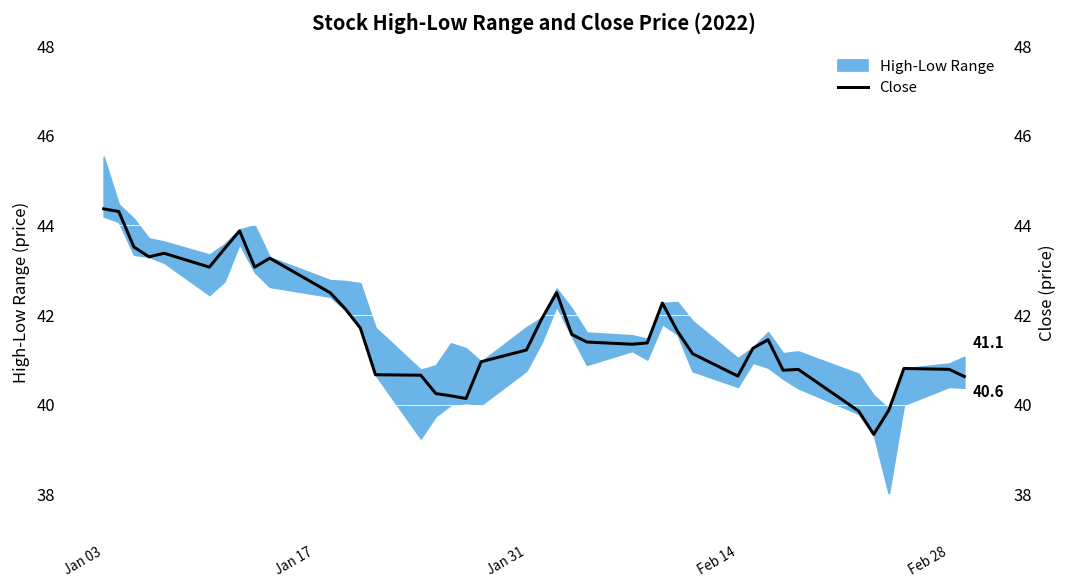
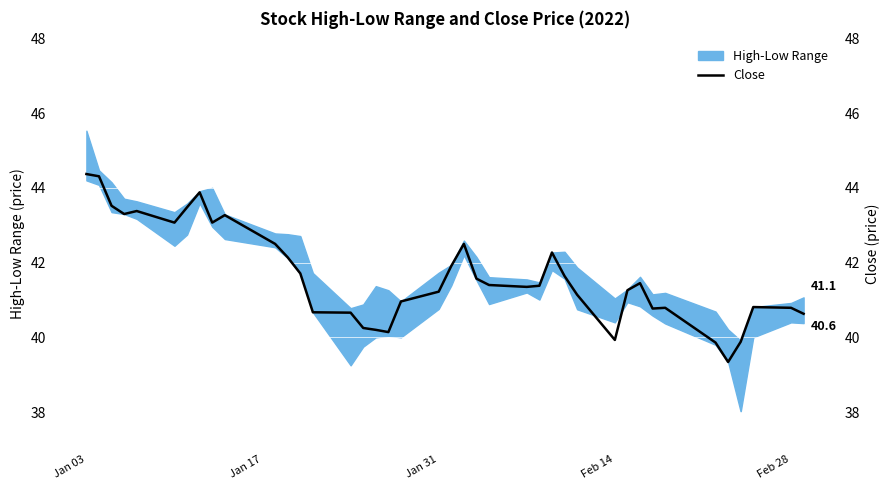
  {
    "Close": {
      "Jan 03": 44.4,
      "Jan 31": 41.2,
-     "Feb 14": 40.6,
+     "Feb 14": 39.9,
      "Feb 28": 40.8
    }
  }
